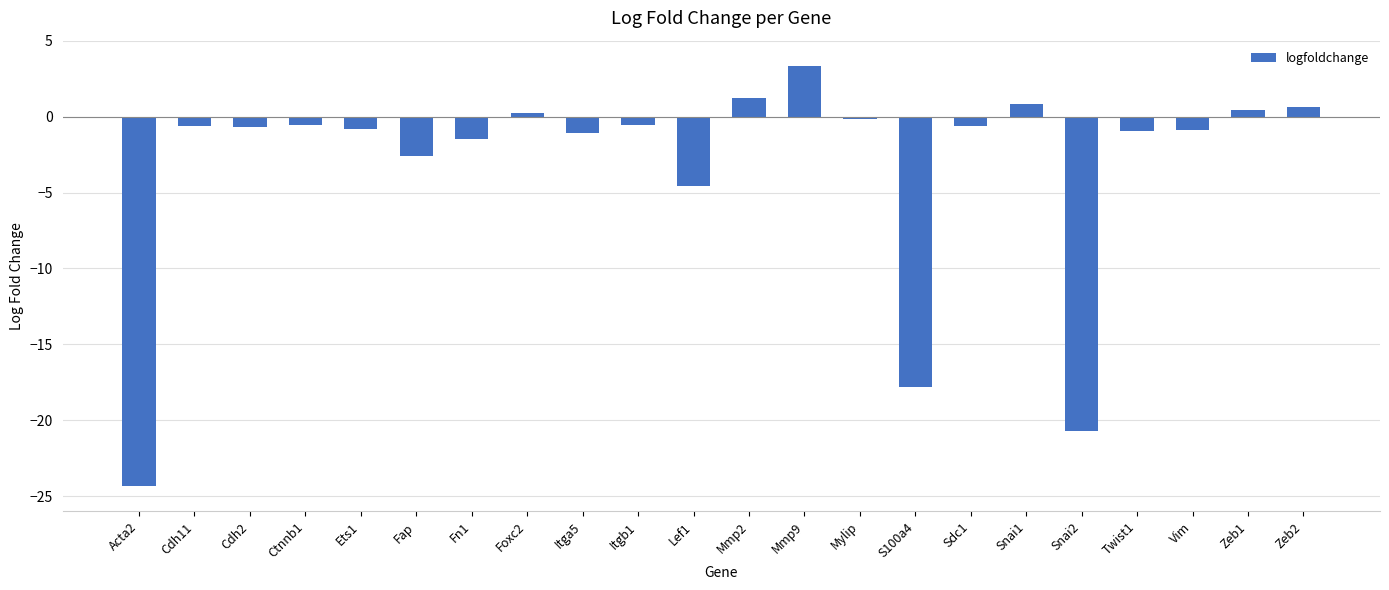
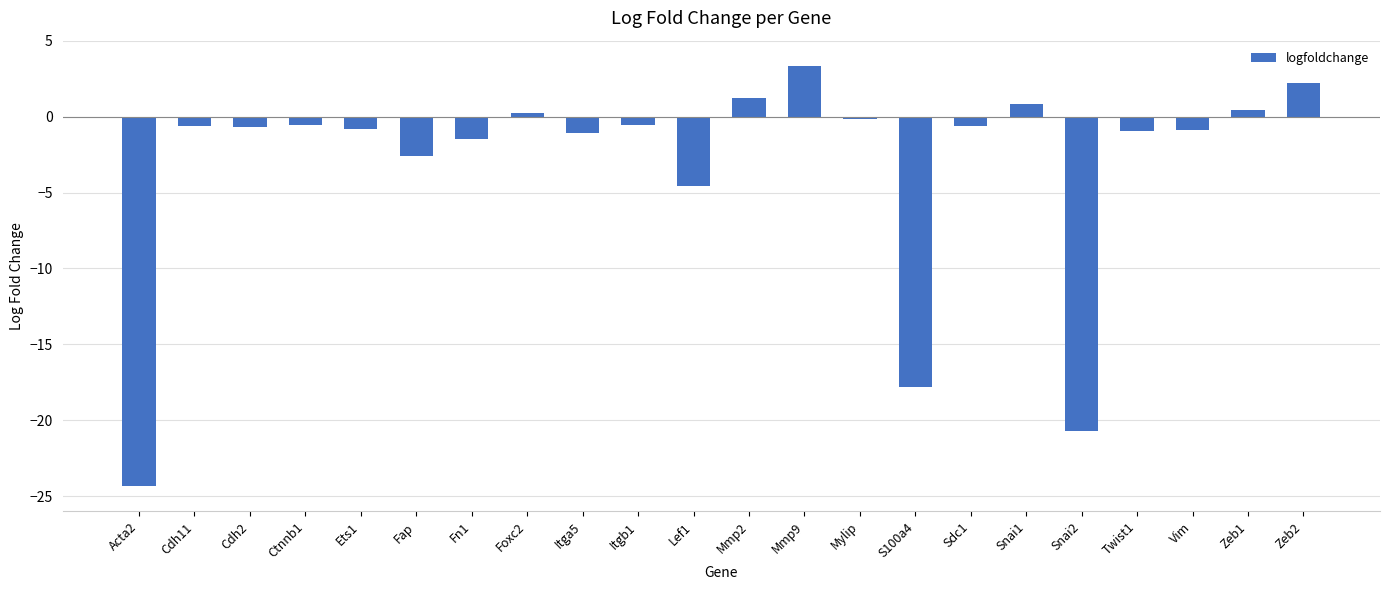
  {
    "Acta2": -24.3,
    "Cdh11": -0.6,
    "Cdh2": -0.7,
    "Ctnnb1": -0.6,
    "Ets1": -0.8,
    "Fap": -2.6,
    "Fn1": -1.5,
    "Foxc2": 0.2,
    "Itga5": -1.1,
    "Itgb1": -0.6,
    "Lef1": -4.6,
    "Mmp2": 1.3,
    "Mmp9": 3.3,
    "S100a4": -17.8,
    "Sdc1": -0.6,
    "Snai1": 0.8,
    "Snai2": -20.7,
    "Twist1": -0.9,
    "Vim": -0.9,
    "Zeb1": 0.4,
-   "Zeb2": 0.6
+   "Zeb2": 2.2
  }
